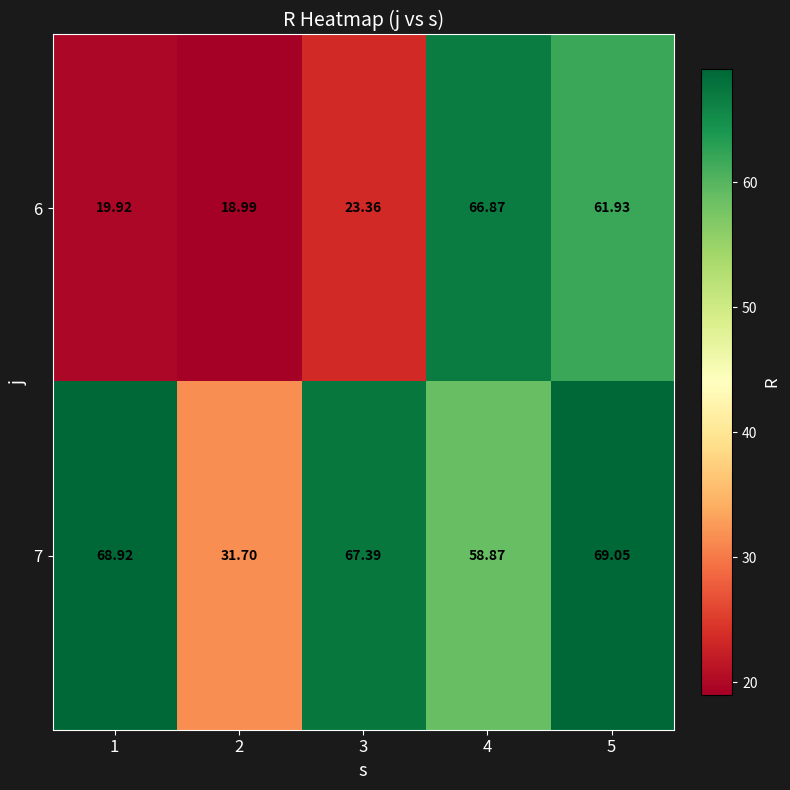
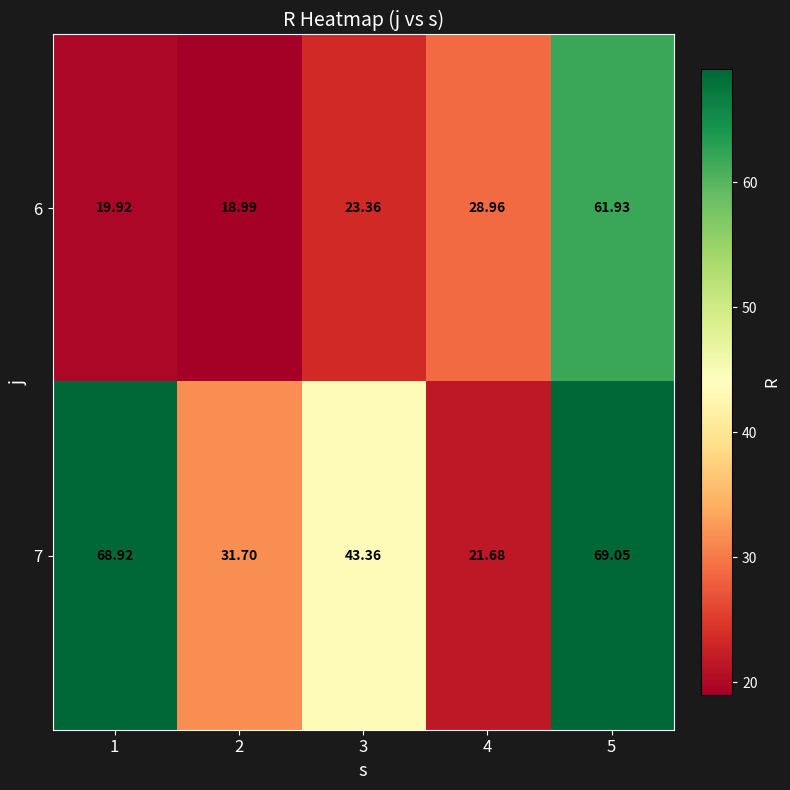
  {
    "6": {
      "1": 19.92,
      "2": 18.99,
      "3": 23.36,
-     "4": 66.87,
+     "4": 28.96,
      "5": 61.93
    },
    "7": {
      "1": 68.92,
      "2": 31.70,
-     "3": 67.39,
-     "4": 58.87,
+     "3": 43.36,
+     "4": 21.68,
      "5": 69.05
    }
  }
